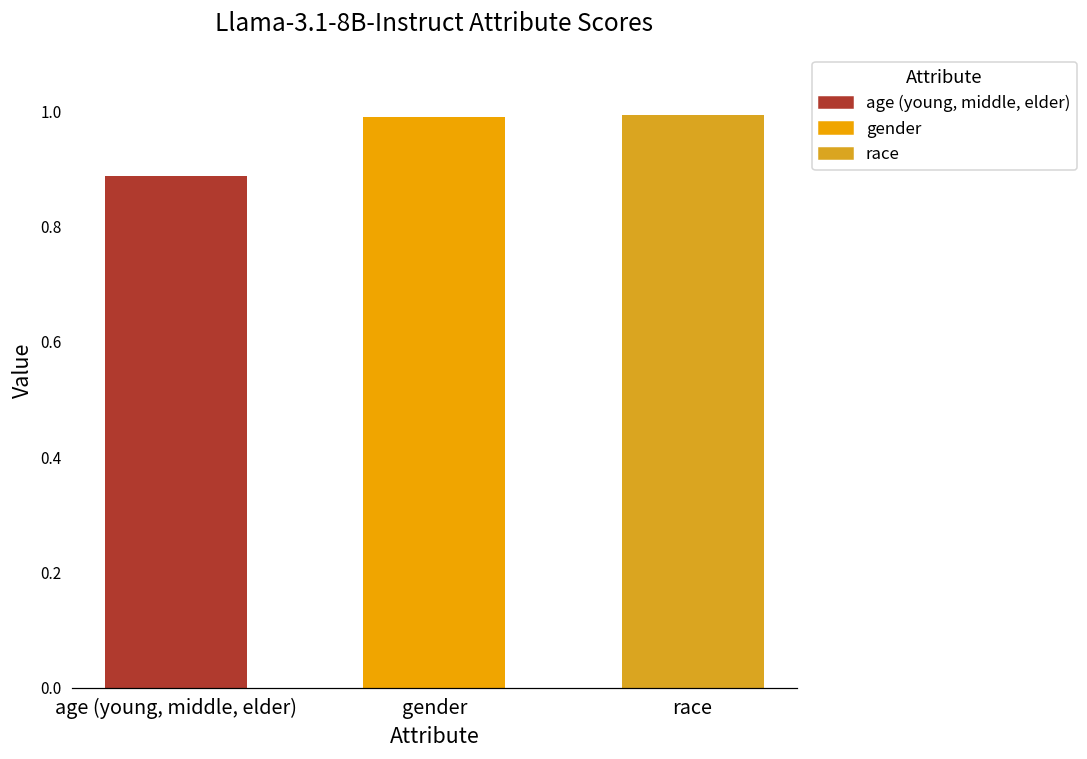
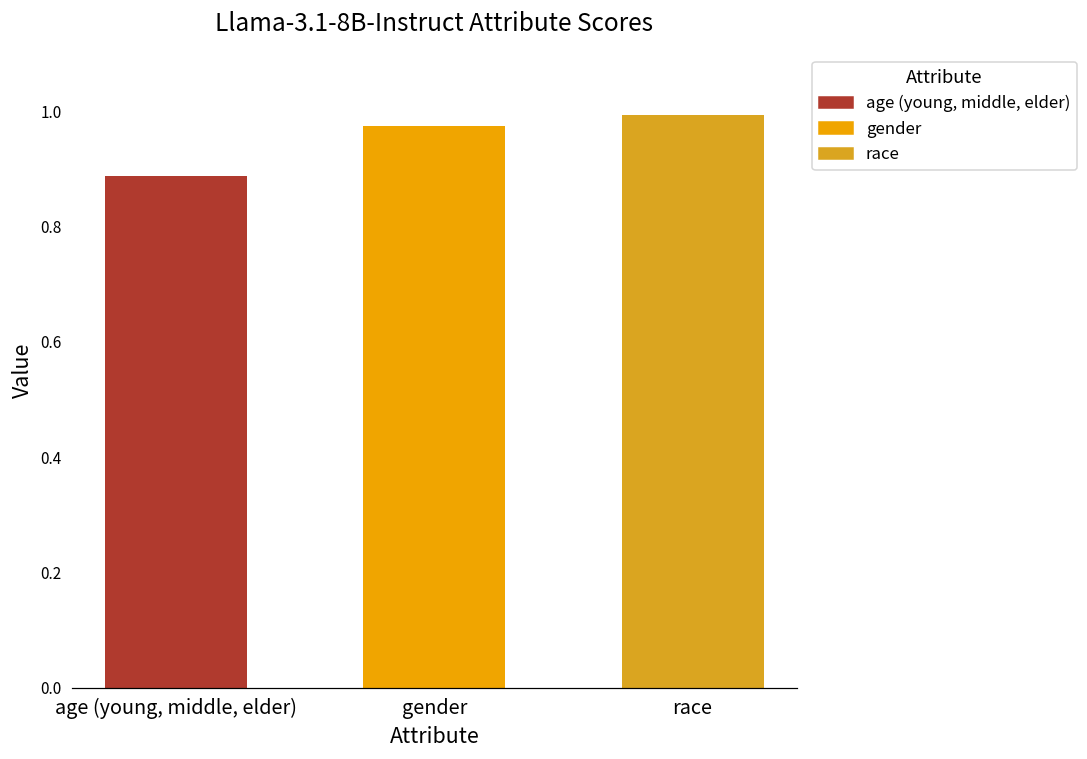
  {
    "age (young, middle, elder)": 0.89,
-   "gender": 0.99,
+   "gender": 0.97,
    "race": 0.99
  }
